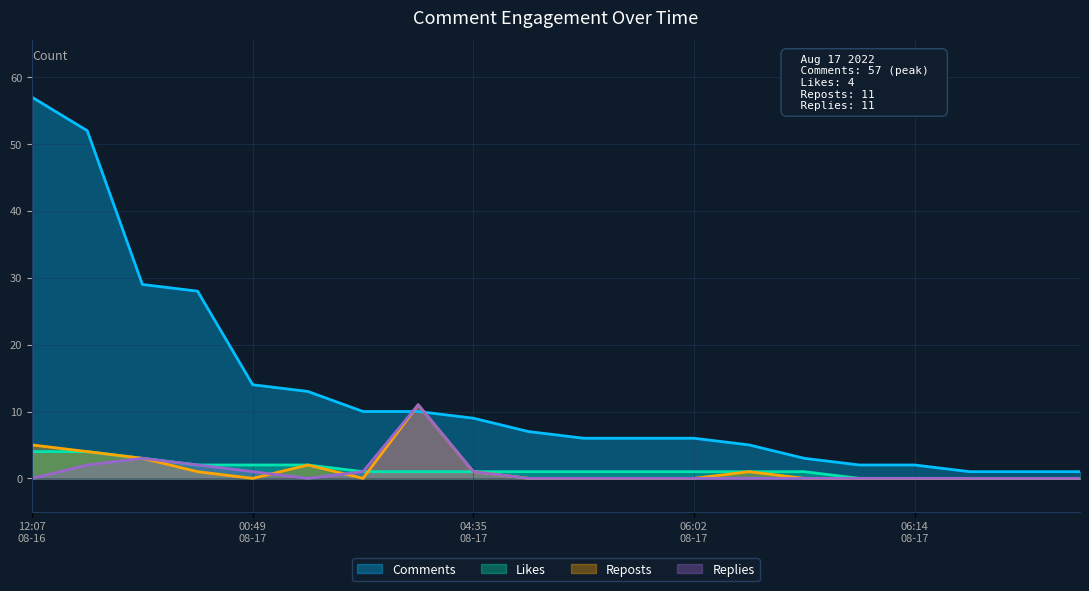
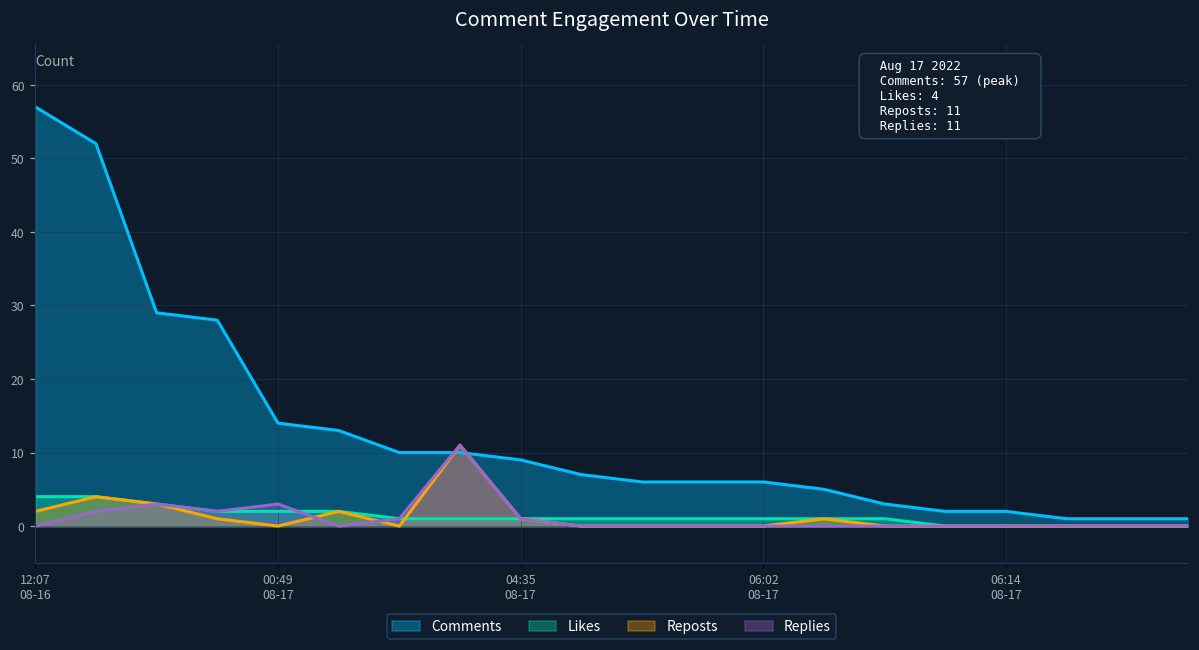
  {
    "Reposts": {
-     "12:07 08-16": 5,
+     "12:07 08-16": 2,
      "00:49 08-17": 0
    },
    "Replies": {
      "12:07 08-16": 0,
-     "00:49 08-17": 1
+     "00:49 08-17": 3
    }
  }
